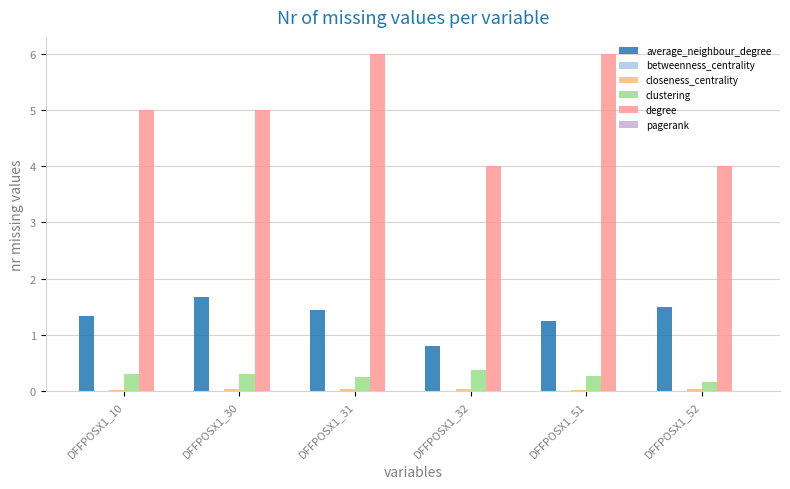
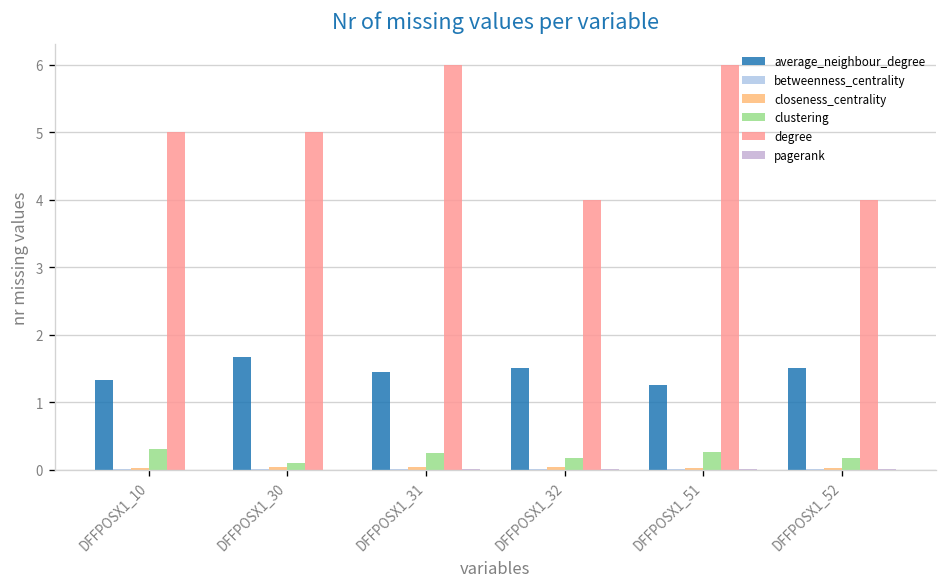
  {
    "average_neighbour_degree": {
      "DFFPOSX1_10": 1.3,
      "DFFPOSX1_30": 1.7,
      "DFFPOSX1_31": 1.4,
-     "DFFPOSX1_32": 0.8,
+     "DFFPOSX1_32": 1.5,
      "DFFPOSX1_51": 1.3,
      "DFFPOSX1_52": 1.5
    },
    "clustering": {
      "DFFPOSX1_10": 0.3,
-     "DFFPOSX1_30": 0.3,
+     "DFFPOSX1_30": 0.1,
      "DFFPOSX1_31": 0.2,
-     "DFFPOSX1_32": 0.4,
+     "DFFPOSX1_32": 0.2,
      "DFFPOSX1_51": 0.3,
      "DFFPOSX1_52": 0.2
    }
  }
